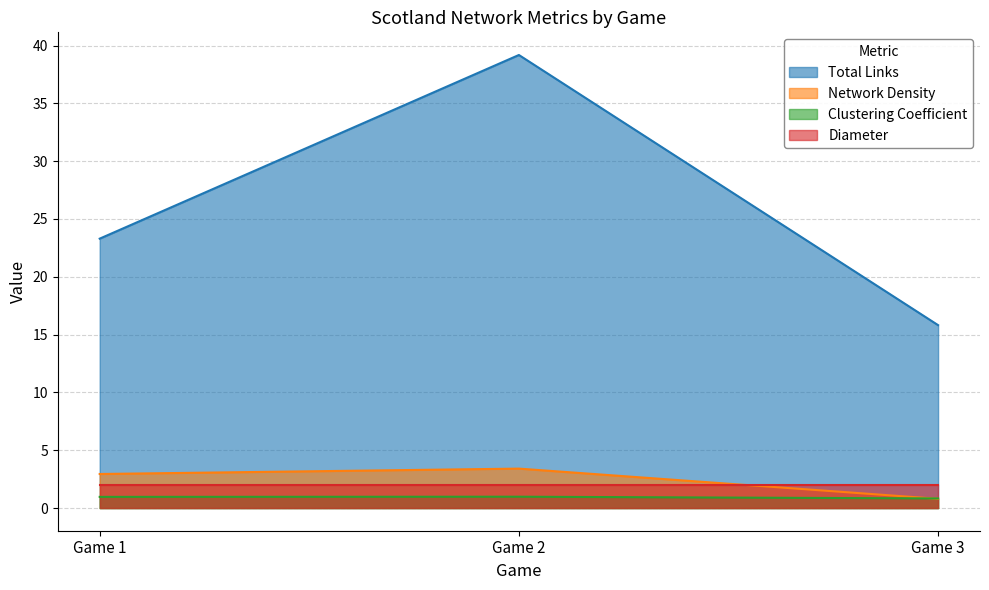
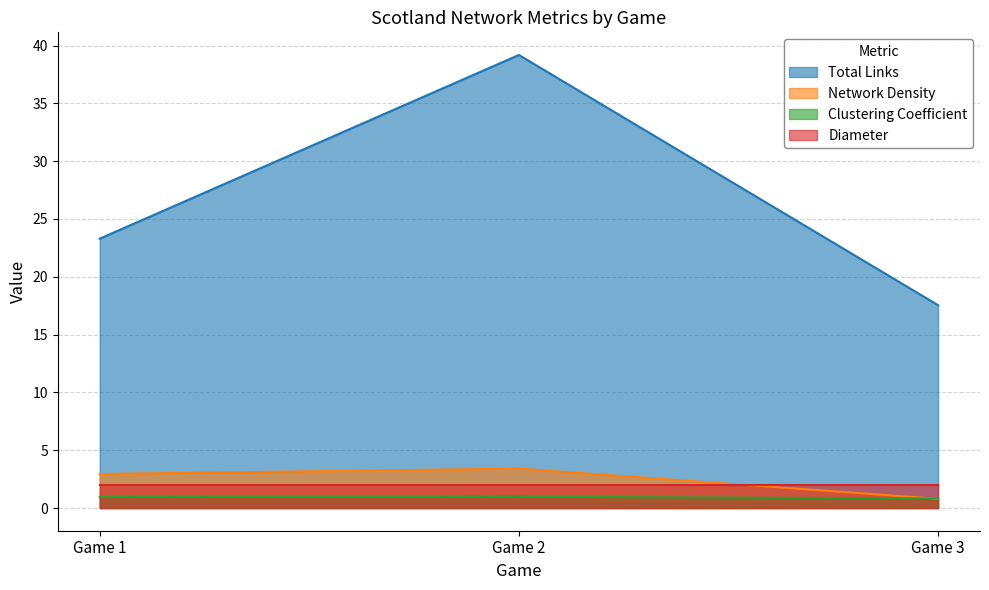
  {
    "Total Links": {
      "Game 1": 23.3,
      "Game 2": 39.2,
-     "Game 3": 15.8
+     "Game 3": 17.5
    },
    "Network Density": {
      "Game 1": 2.9,
      "Game 2": 3.4
    },
    "Clustering Coefficient": {
      "Game 1": 1.0,
      "Game 2": 1.0
    },
    "Diameter": {
      "Game 1": 2.0,
      "Game 2": 2.0,
      "Game 3": 2.0
    }
  }
